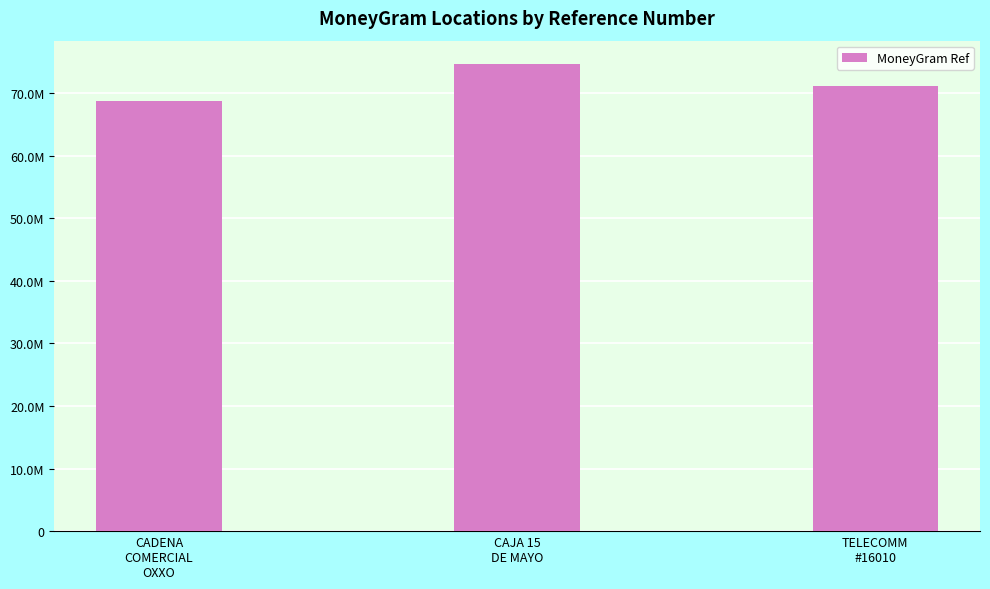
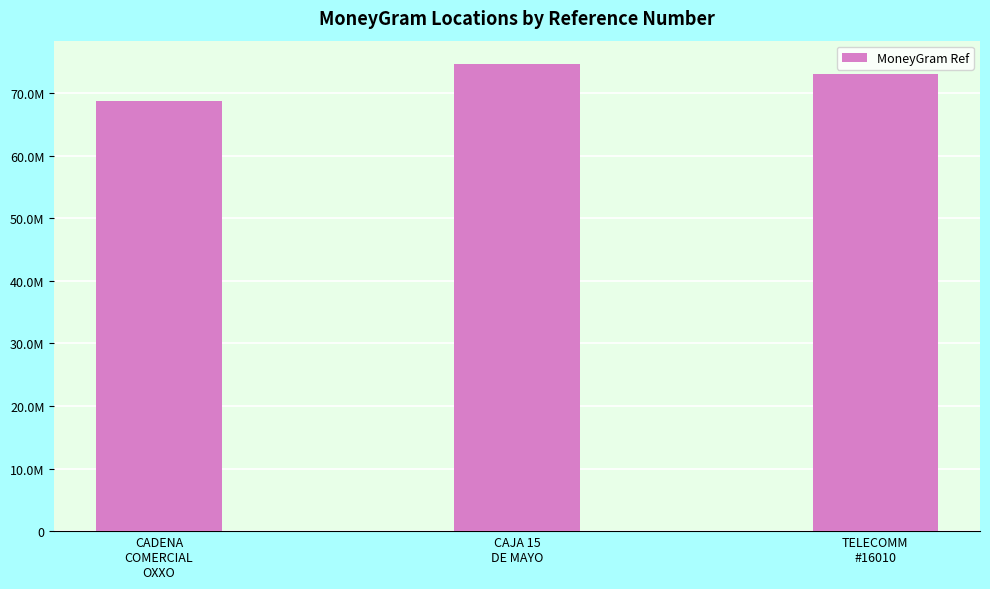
  {
    "CADENA COMERCIAL OXXO": 69000000,
    "CAJA 15 DE MAYO": 75000000,
-   "TELECOMM #16010": 71000000
+   "TELECOMM #16010": 73000000
  }
